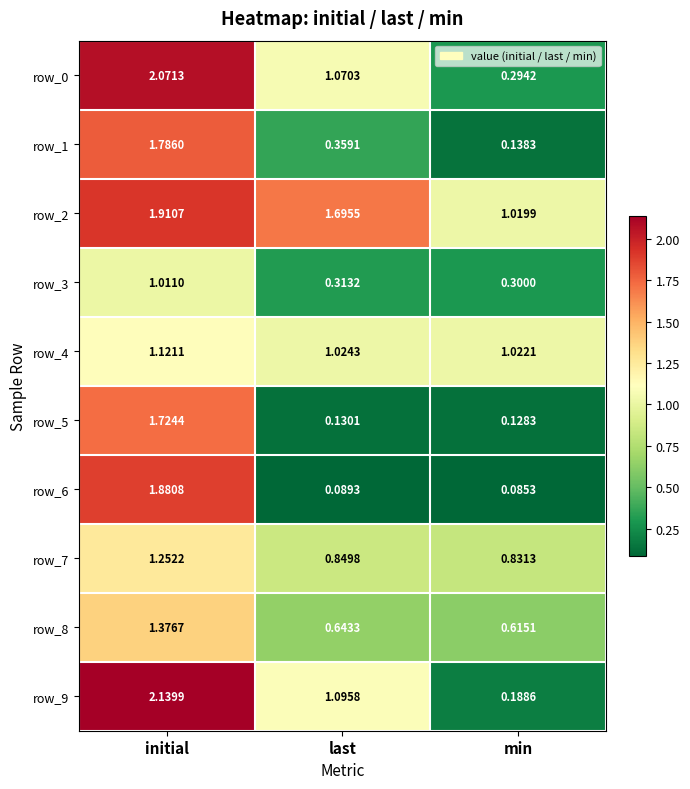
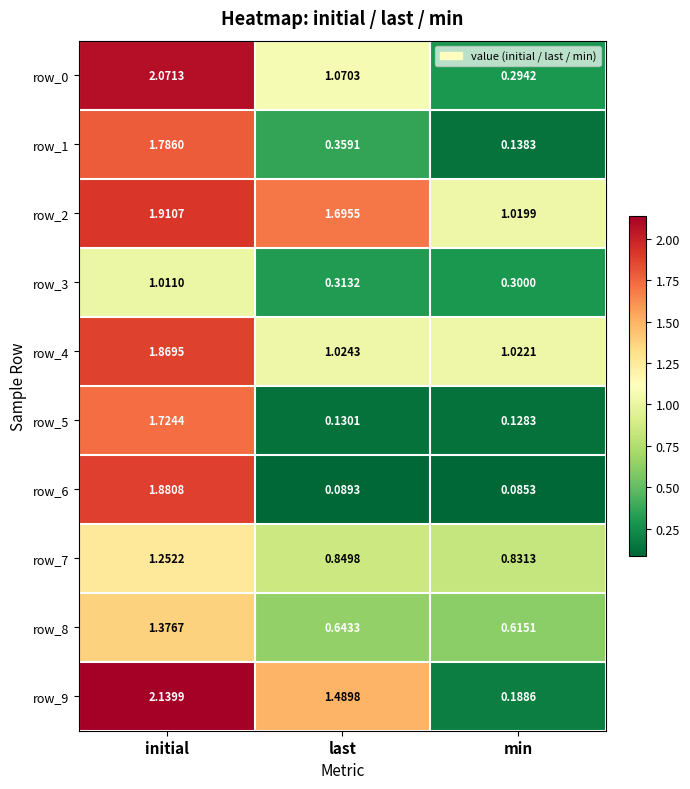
  {
    "row_0": {
      "initial": 2.0713,
      "last": 1.0703,
      "min": 0.2942
    },
    "row_1": {
      "initial": 1.7860,
      "last": 0.3591,
      "min": 0.1383
    },
    "row_2": {
      "initial": 1.9107,
      "last": 1.6955,
      "min": 1.0199
    },
    "row_3": {
      "initial": 1.0110,
      "last": 0.3132,
      "min": 0.3000
    },
    "row_4": {
-     "initial": 1.1211,
+     "initial": 1.8695,
      "last": 1.0243,
      "min": 1.0221
    },
    "row_5": {
      "initial": 1.7244,
      "last": 0.1301,
      "min": 0.1283
    },
    "row_6": {
      "initial": 1.8808,
      "last": 0.0893,
      "min": 0.0853
    },
    "row_7": {
      "initial": 1.2522,
      "last": 0.8498,
      "min": 0.8313
    },
    "row_8": {
      "initial": 1.3767,
      "last": 0.6433,
      "min": 0.6151
    },
    "row_9": {
      "initial": 2.1399,
-     "last": 1.0958,
+     "last": 1.4898,
      "min": 0.1886
    }
  }
